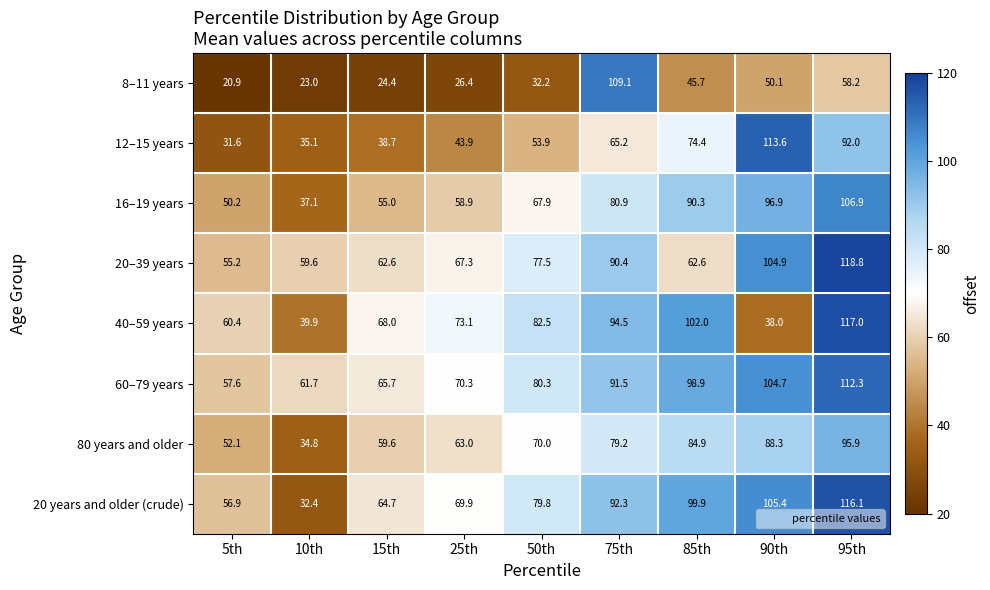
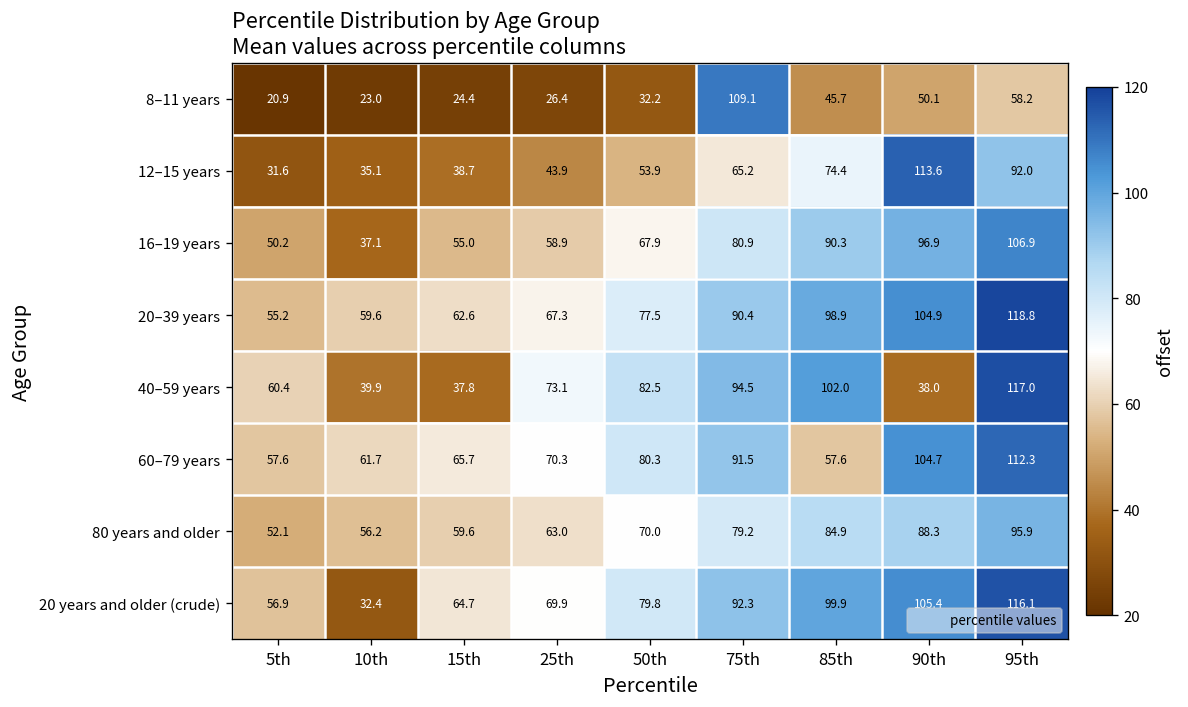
  {
    "8–11 years": {
      "5th": 20.9,
      "10th": 23.0,
      "15th": 24.4,
      "25th": 26.4,
      "50th": 32.2,
      "75th": 109.1,
      "85th": 45.7,
      "90th": 50.1,
      "95th": 58.2
    },
    "12–15 years": {
      "5th": 31.6,
      "10th": 35.1,
      "15th": 38.7,
      "25th": 43.9,
      "50th": 53.9,
      "75th": 65.2,
      "85th": 74.4,
      "90th": 113.6,
      "95th": 92.0
    },
    "16–19 years": {
      "5th": 50.2,
      "10th": 37.1,
      "15th": 55.0,
      "25th": 58.9,
      "50th": 67.9,
      "75th": 80.9,
      "85th": 90.3,
      "90th": 96.9,
      "95th": 106.9
    },
    "20–39 years": {
      "5th": 55.2,
      "10th": 59.6,
      "15th": 62.6,
      "25th": 67.3,
      "50th": 77.5,
      "75th": 90.4,
-     "85th": 62.6,
+     "85th": 98.9,
      "90th": 104.9,
      "95th": 118.8
    },
    "40–59 years": {
      "5th": 60.4,
      "10th": 39.9,
-     "15th": 68.0,
+     "15th": 37.8,
      "25th": 73.1,
      "50th": 82.5,
      "75th": 94.5,
      "85th": 102.0,
      "90th": 38.0,
      "95th": 117.0
    },
    "60–79 years": {
      "5th": 57.6,
      "10th": 61.7,
      "15th": 65.7,
      "25th": 70.3,
      "50th": 80.3,
      "75th": 91.5,
-     "85th": 98.9,
+     "85th": 57.6,
      "90th": 104.7,
      "95th": 112.3
    },
    "80 years and older": {
      "5th": 52.1,
-     "10th": 34.8,
+     "10th": 56.2,
      "15th": 59.6,
      "25th": 63.0,
      "50th": 70.0,
      "75th": 79.2,
      "85th": 84.9,
      "90th": 88.3,
      "95th": 95.9
    },
    "20 years and older (crude)": {
      "5th": 56.9,
      "10th": 32.4,
      "15th": 64.7,
      "25th": 69.9,
      "50th": 79.8,
      "75th": 92.3,
      "85th": 99.9,
      "90th": 105.4,
      "95th": 116.1
    }
  }
